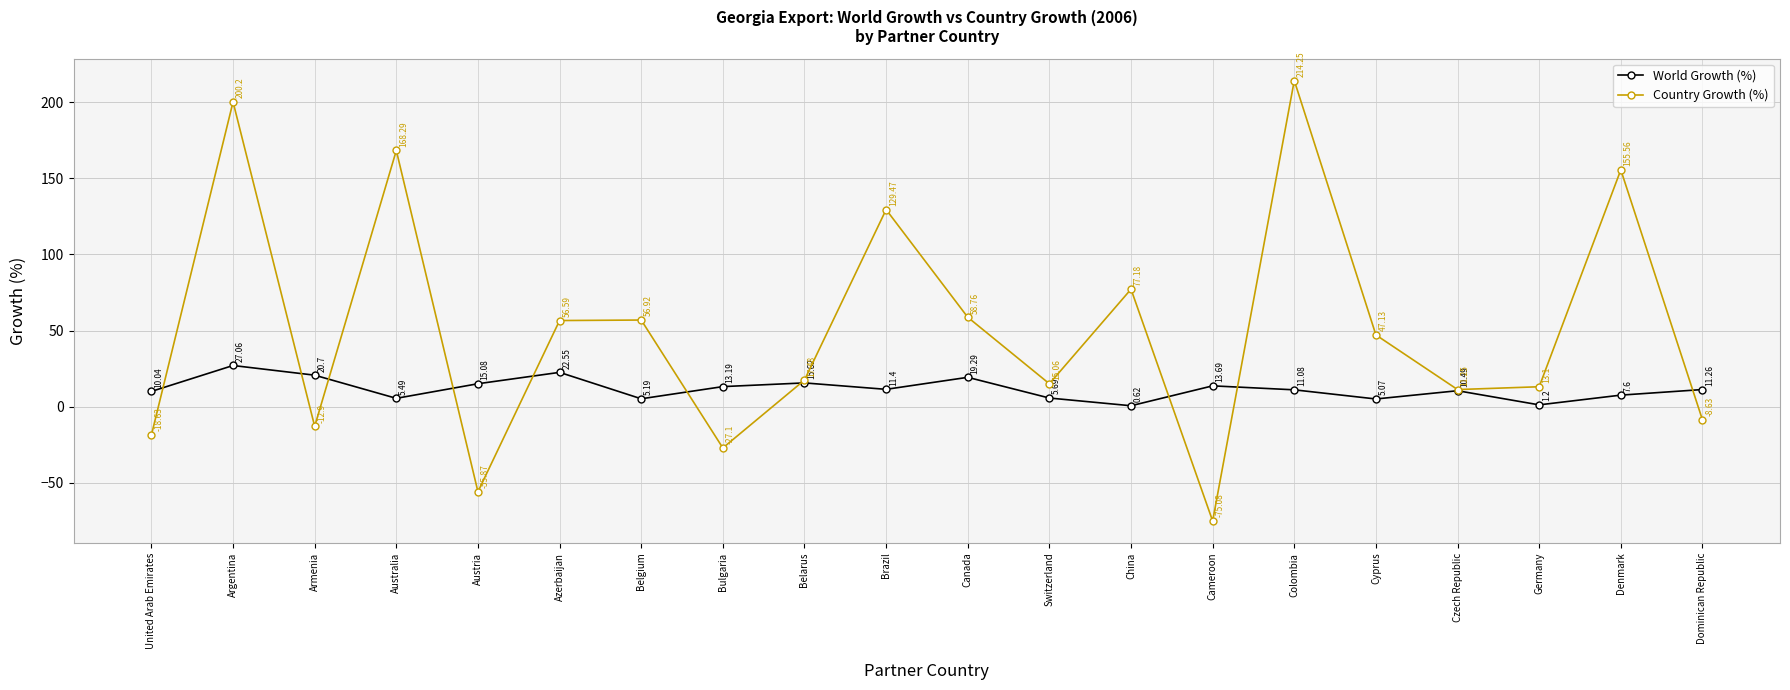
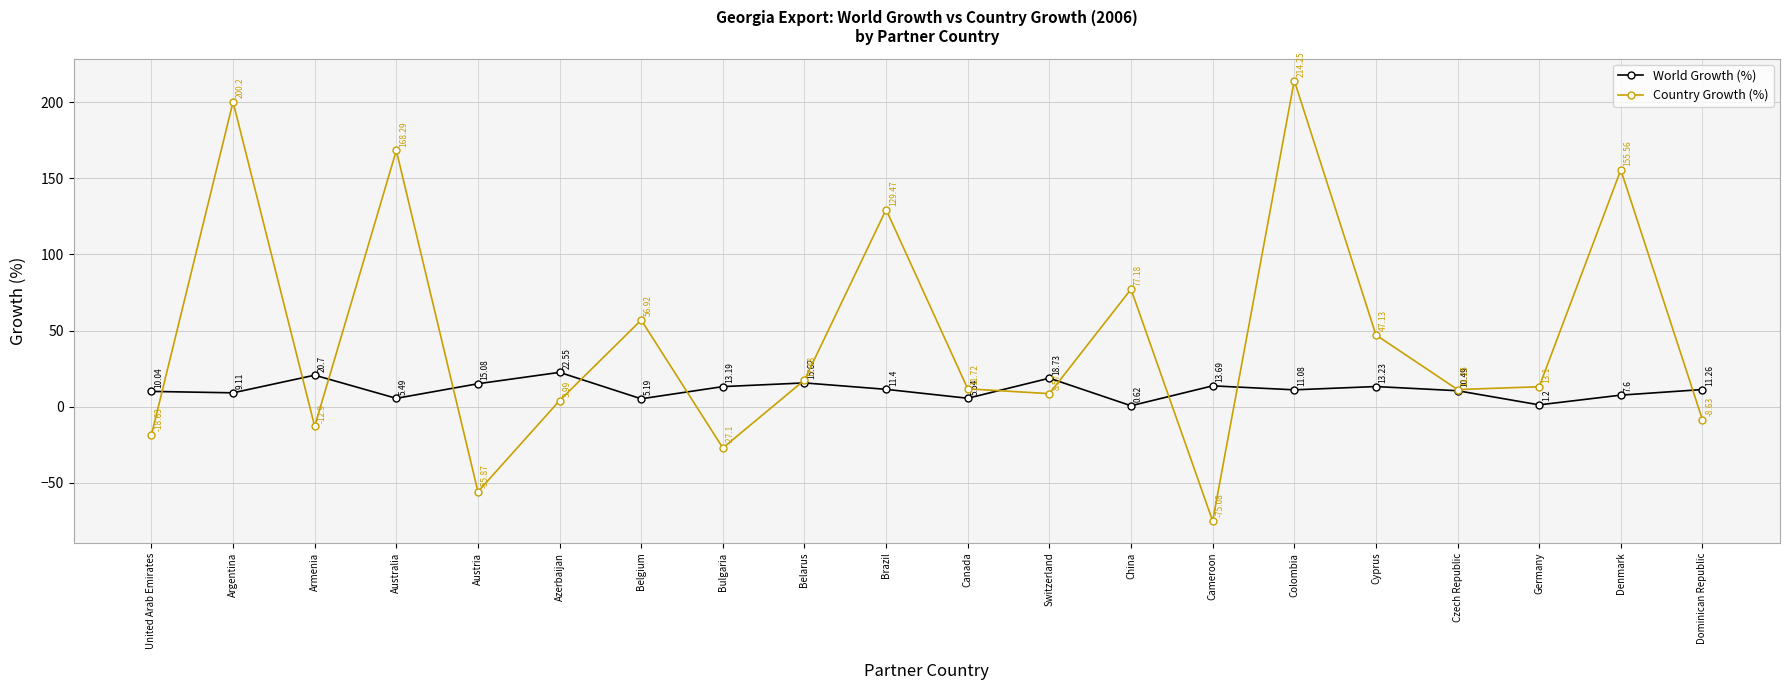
  {
    "World Growth (%)": {
      "United Arab Emirates": 10.04,
-     "Argentina": 27.06,
+     "Argentina": 9.11,
      "Armenia": 20.7,
      "Australia": 5.49,
      "Austria": 15.08,
      "Azerbaijan": 22.55,
      "Belgium": 5.19,
      "Bulgaria": 13.19,
      "Brazil": 11.4,
-     "Canada": 19.29,
-     "Switzerland": 5.69,
+     "Canada": 5.54,
+     "Switzerland": 18.73,
      "China": 0.62,
      "Cameroon": 13.69,
      "Colombia": 11.08,
-     "Cyprus": 5.07,
+     "Cyprus": 13.23,
      "Germany": 1.2,
      "Denmark": 7.6,
      "Dominican Republic": 11.26
    },
    "Country Growth (%)": {
      "United Arab Emirates": -18.63,
      "Argentina": 200.2,
      "Armenia": -12.9,
      "Australia": 168.29,
      "Austria": -55.87,
-     "Azerbaijan": 56.59,
+     "Azerbaijan": 3.99,
      "Belgium": 56.92,
      "Bulgaria": -27.1,
      "Brazil": 129.47,
-     "Canada": 58.76,
-     "Switzerland": 15.06,
+     "Canada": 11.72,
+     "Switzerland": 8.57,
      "China": 77.18,
      "Cameroon": -75.08,
      "Colombia": 214.25,
      "Cyprus": 47.13,
      "Germany": 13.1,
      "Denmark": 155.56,
      "Dominican Republic": -8.63
    }
  }
